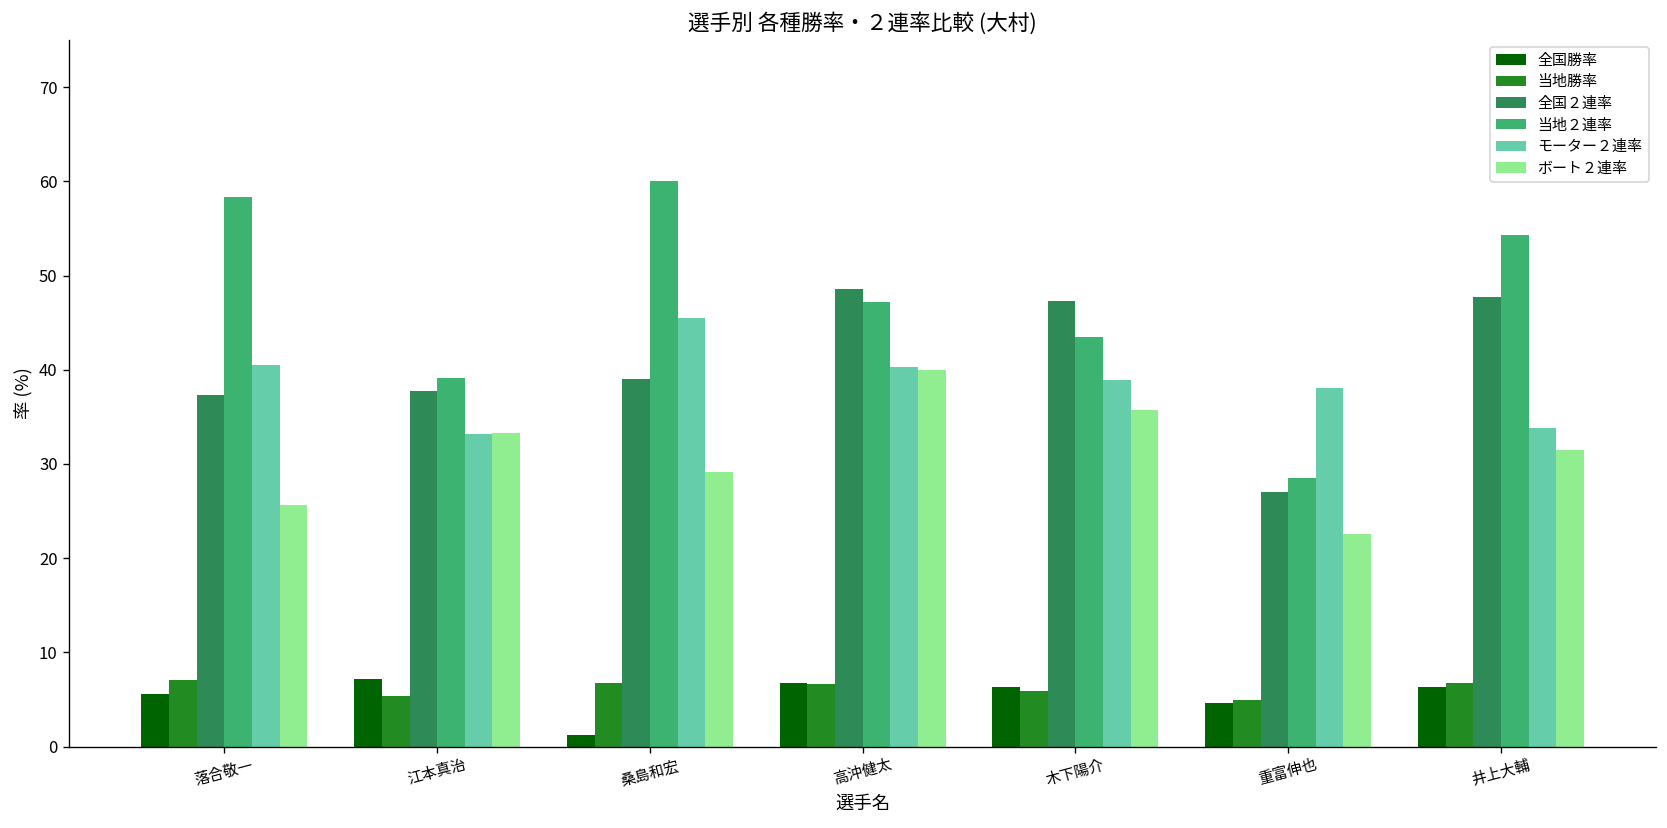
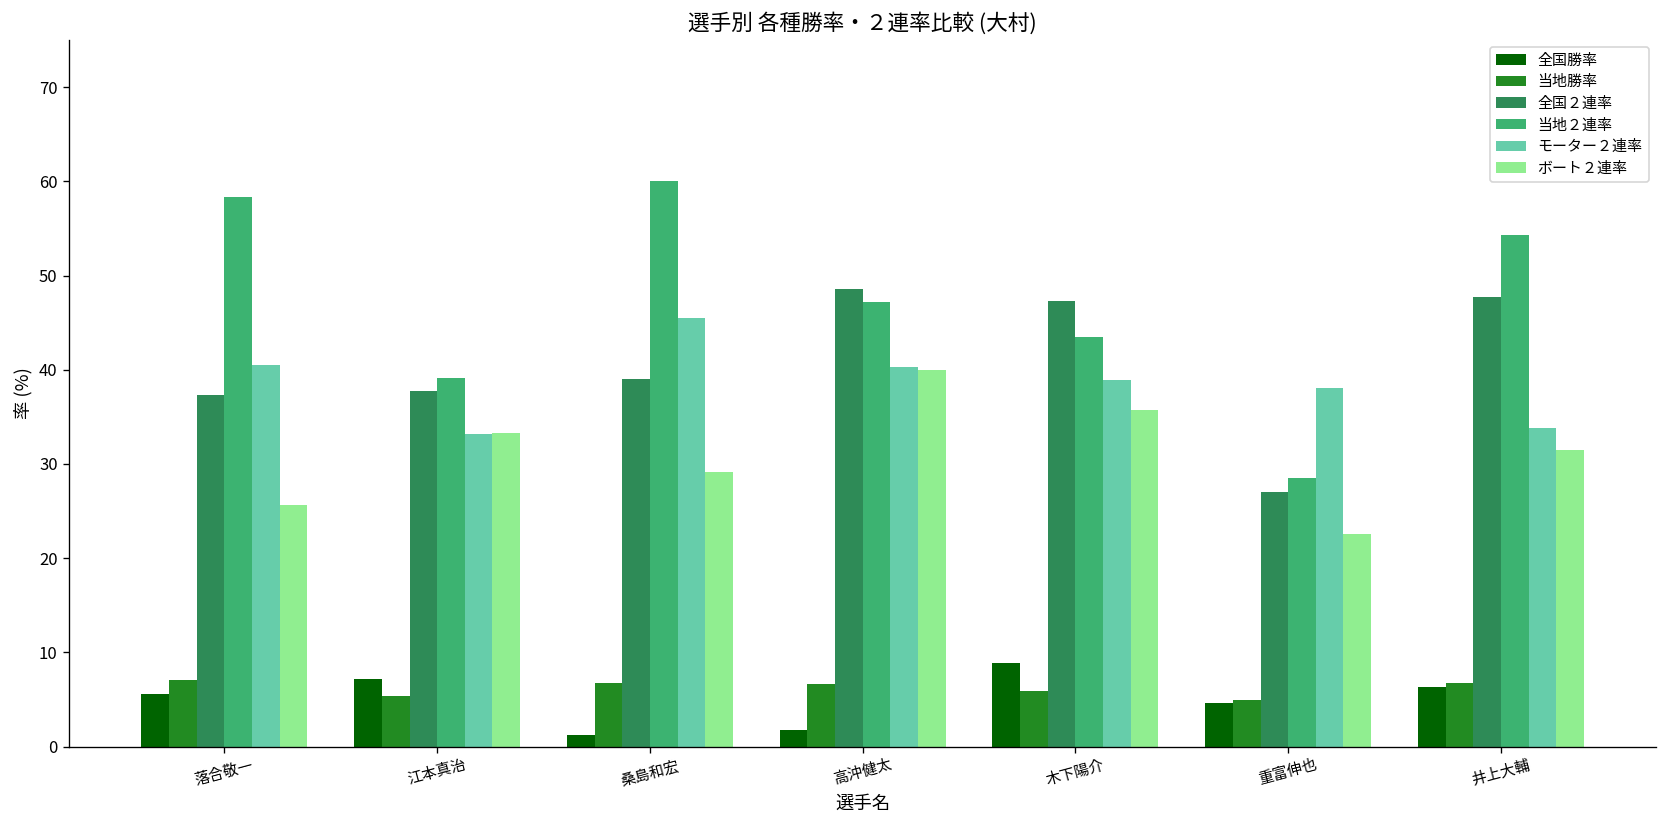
  {
    "全国勝率": {
      "落合敬一": 6,
      "江本真治": 7,
      "桑島和宏": 1,
-     "高沖健太": 7,
-     "木下陽介": 6,
+     "高沖健太": 2,
+     "木下陽介": 9,
      "重富伸也": 5,
      "井上大輔": 6
    }
  }
